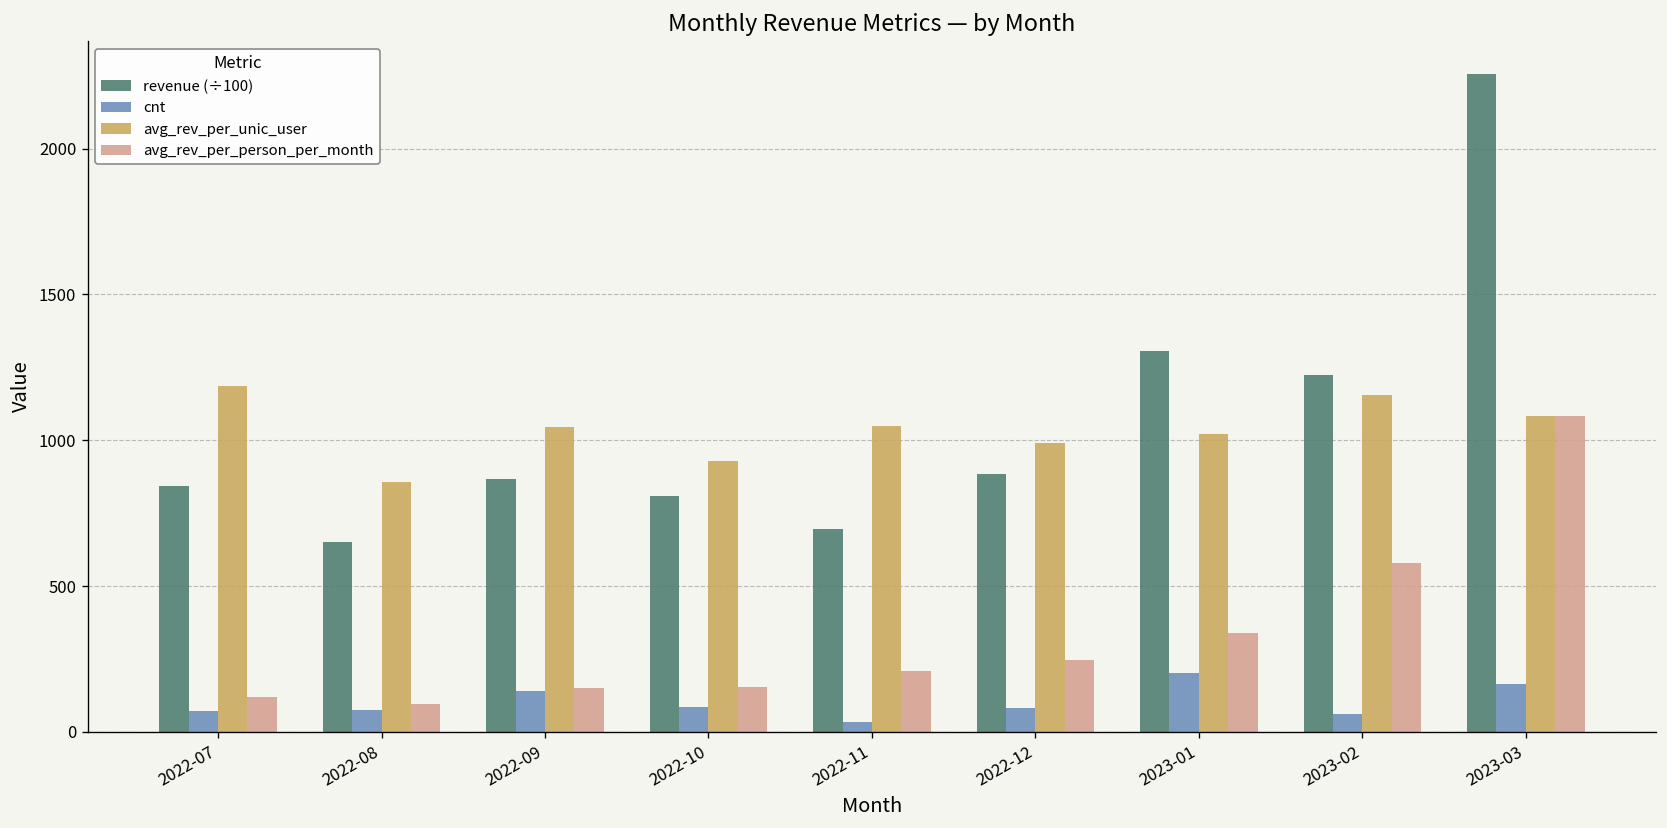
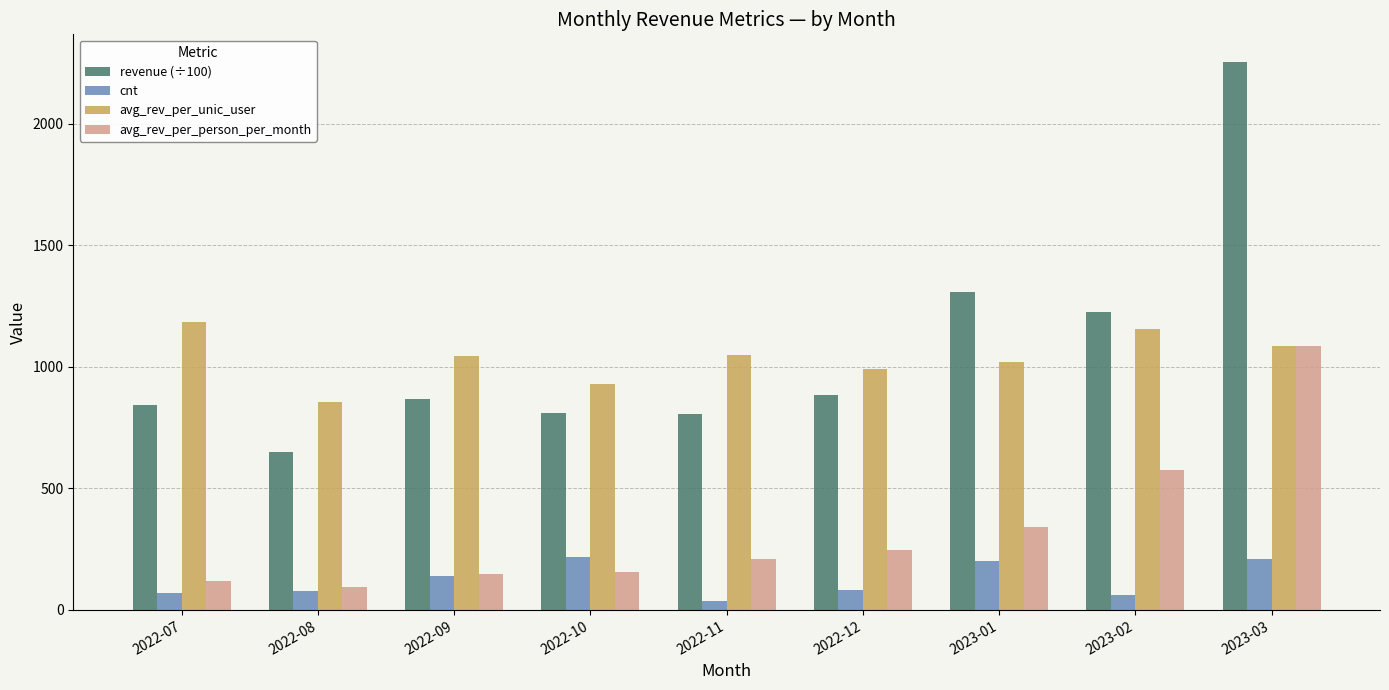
  {
    "revenue (÷100)": {
      "2022-07": 840,
      "2022-08": 650,
      "2022-09": 870,
      "2022-10": 810,
-     "2022-11": 700,
+     "2022-11": 810,
      "2022-12": 880,
      "2023-01": 1310,
      "2023-02": 1220,
      "2023-03": 2260
    },
    "cnt": {
      "2022-07": 70,
      "2022-08": 80,
      "2022-09": 140,
-     "2022-10": 90,
+     "2022-10": 220,
      "2022-11": 40,
      "2022-12": 80,
      "2023-01": 200,
      "2023-02": 60,
-     "2023-03": 160
+     "2023-03": 210
    }
  }
